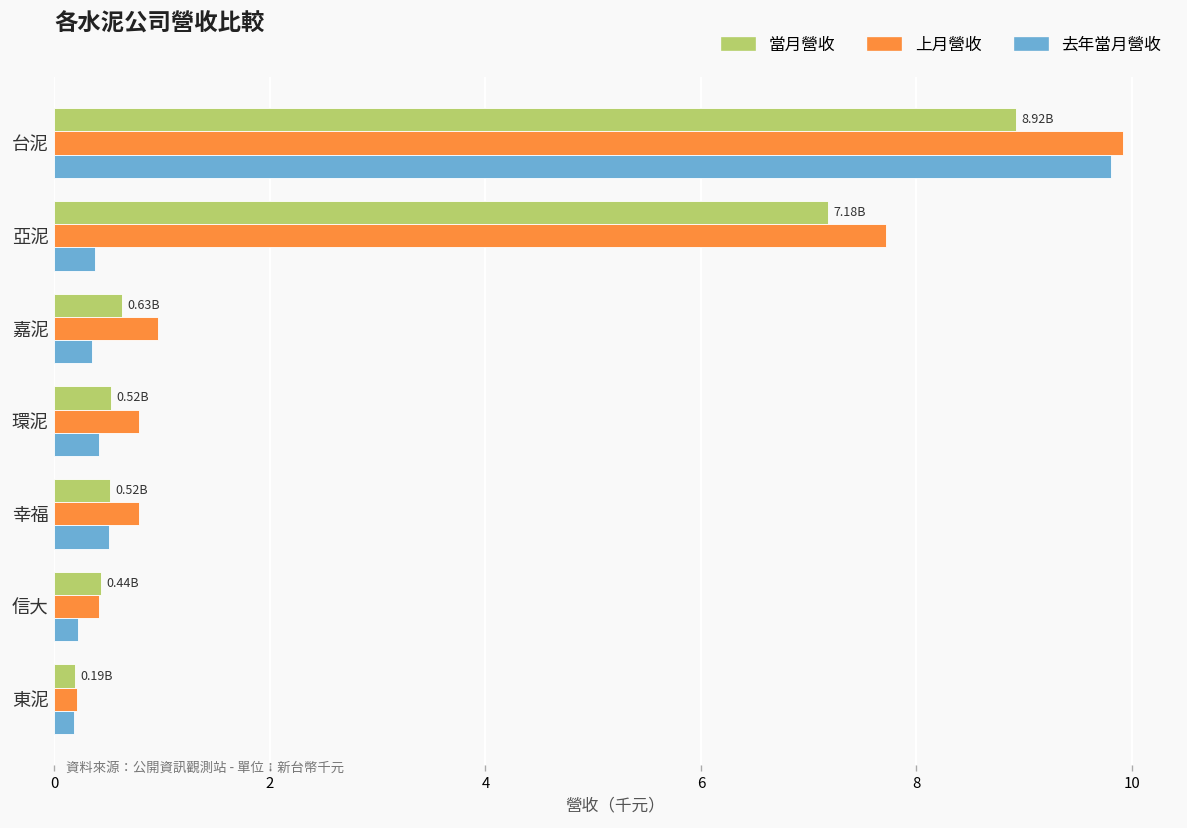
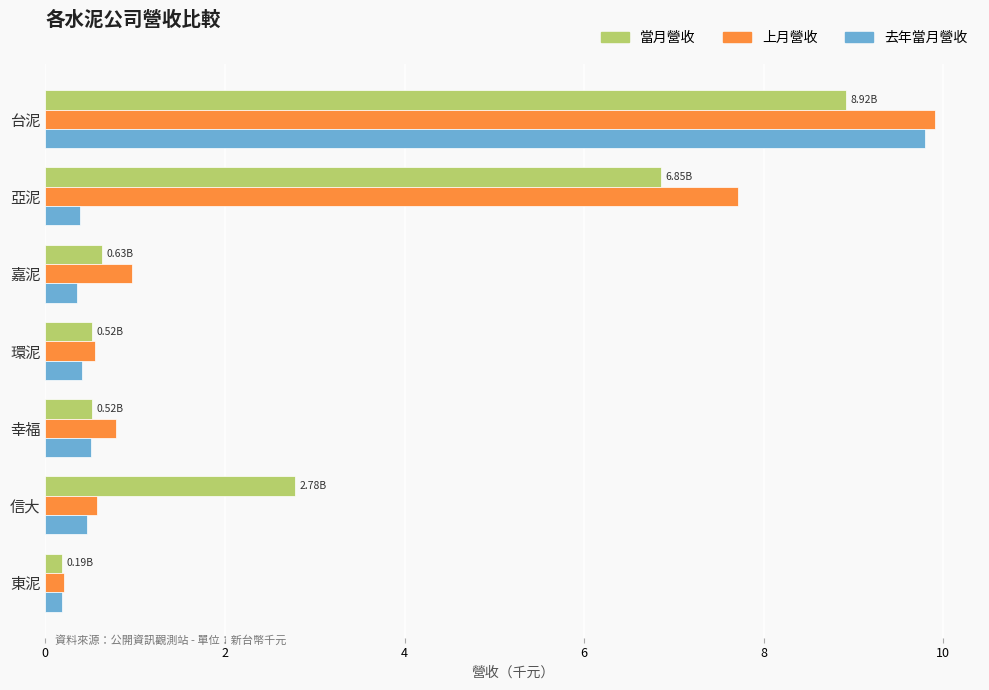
  {
    "當月營收": {
      "台泥": "8.92B",
-     "亞泥": "7.18B",
+     "亞泥": "6.85B",
      "嘉泥": "0.63B",
      "環泥": "0.52B",
      "幸福": "0.52B",
-     "信大": "0.44B",
+     "信大": "2.78B",
      "東泥": "0.19B"
    },
    "上月營收": {
      "台泥": "9.9",
      "亞泥": "7.7",
      "嘉泥": "1.0",
-     "環泥": "0.8",
+     "環泥": "0.6",
      "幸福": "0.8",
-     "信大": "0.4",
+     "信大": "0.6",
      "東泥": "0.2"
    },
    "去年當月營收": {
      "台泥": "9.8",
      "亞泥": "0.4",
      "嘉泥": "0.3",
      "環泥": "0.4",
      "幸福": "0.5",
-     "信大": "0.2",
+     "信大": "0.5",
      "東泥": "0.2"
    }
  }
